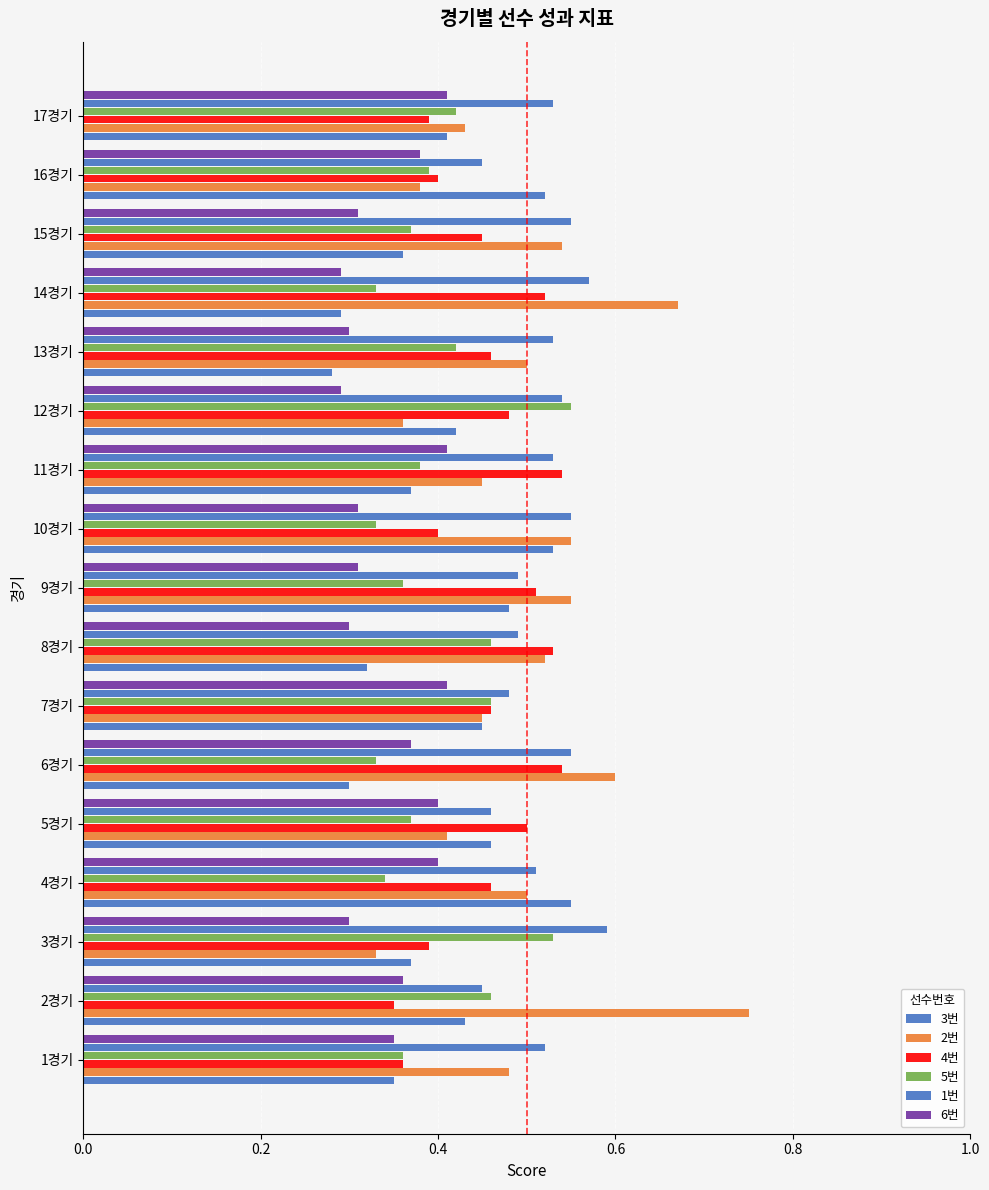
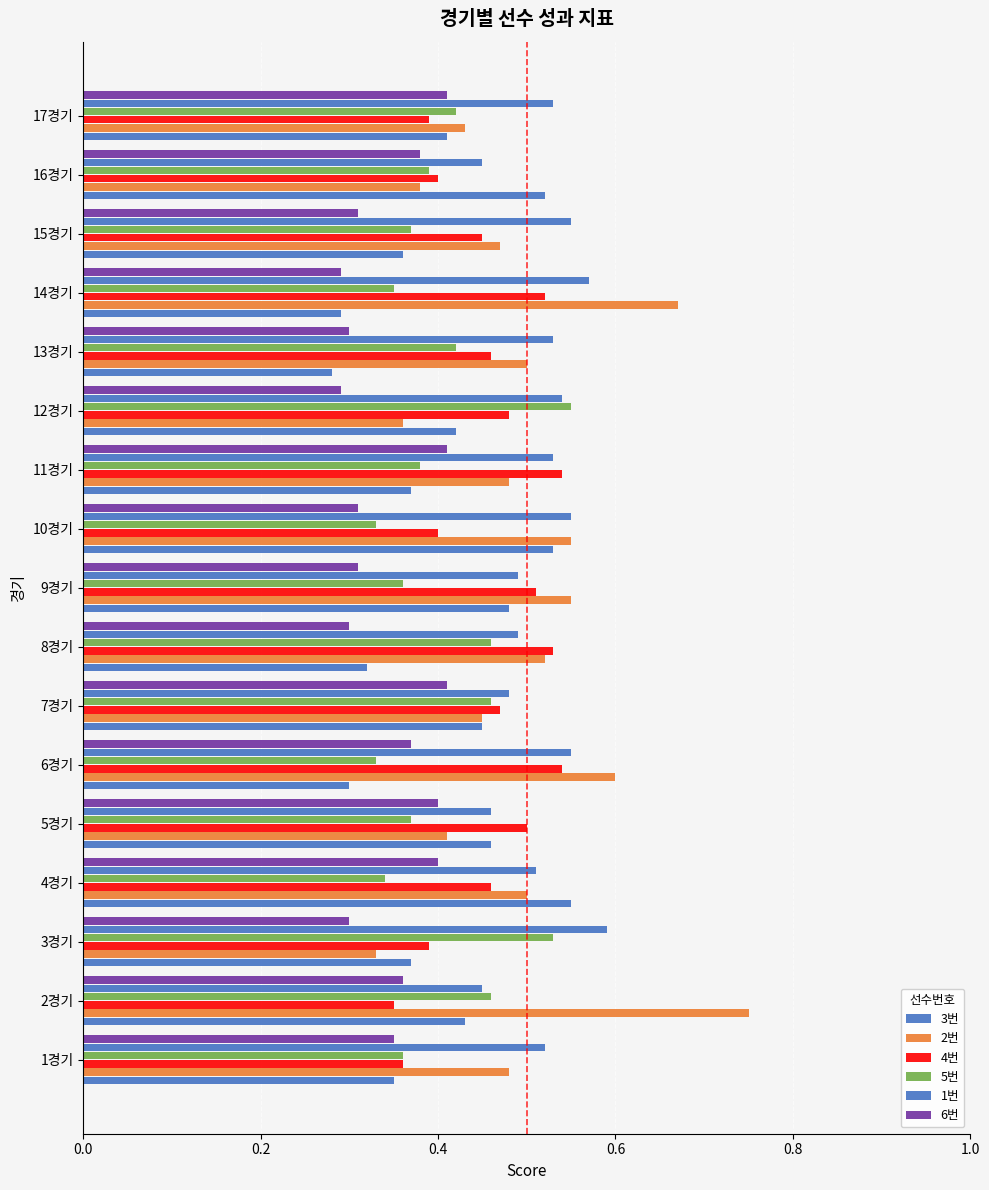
  {
    "2번": {
      "17경기": 0.43,
      "16경기": 0.38,
-     "15경기": 0.54,
+     "15경기": 0.47,
      "14경기": 0.67,
      "13경기": 0.50,
      "12경기": 0.36,
-     "11경기": 0.45,
+     "11경기": 0.48,
      "10경기": 0.55,
      "9경기": 0.55,
      "8경기": 0.52,
      "7경기": 0.45,
      "6경기": 0.60,
      "5경기": 0.41,
      "4경기": 0.50,
      "3경기": 0.33,
      "2경기": 0.75,
      "1경기": 0.48
    },
    "4번": {
      "17경기": 0.39,
      "16경기": 0.40,
      "15경기": 0.45,
      "14경기": 0.52,
      "13경기": 0.46,
      "12경기": 0.48,
      "11경기": 0.54,
      "10경기": 0.40,
      "9경기": 0.51,
      "8경기": 0.53,
-     "7경기": 0.46,
+     "7경기": 0.47,
      "6경기": 0.54,
      "5경기": 0.50,
      "4경기": 0.46,
      "3경기": 0.39,
      "2경기": 0.35,
      "1경기": 0.36
    },
    "5번": {
      "17경기": 0.42,
      "16경기": 0.39,
      "15경기": 0.37,
-     "14경기": 0.33,
+     "14경기": 0.35,
      "13경기": 0.42,
      "12경기": 0.55,
      "11경기": 0.38,
      "10경기": 0.33,
      "9경기": 0.36,
      "8경기": 0.46,
      "7경기": 0.46,
      "6경기": 0.33,
      "5경기": 0.37,
      "4경기": 0.34,
      "3경기": 0.53,
      "2경기": 0.46,
      "1경기": 0.36
    },
    "6번": {
      "17경기": 0.41,
      "16경기": 0.38,
      "15경기": 0.31,
      "14경기": 0.29,
      "13경기": 0.30,
      "12경기": 0.29,
      "11경기": 0.41,
      "10경기": 0.31,
      "9경기": 0.31,
      "8경기": 0.30,
      "7경기": 0.41,
      "6경기": 0.37,
      "5경기": 0.40,
      "4경기": 0.40,
      "3경기": 0.30,
      "2경기": 0.36,
      "1경기": 0.35
    }
  }
